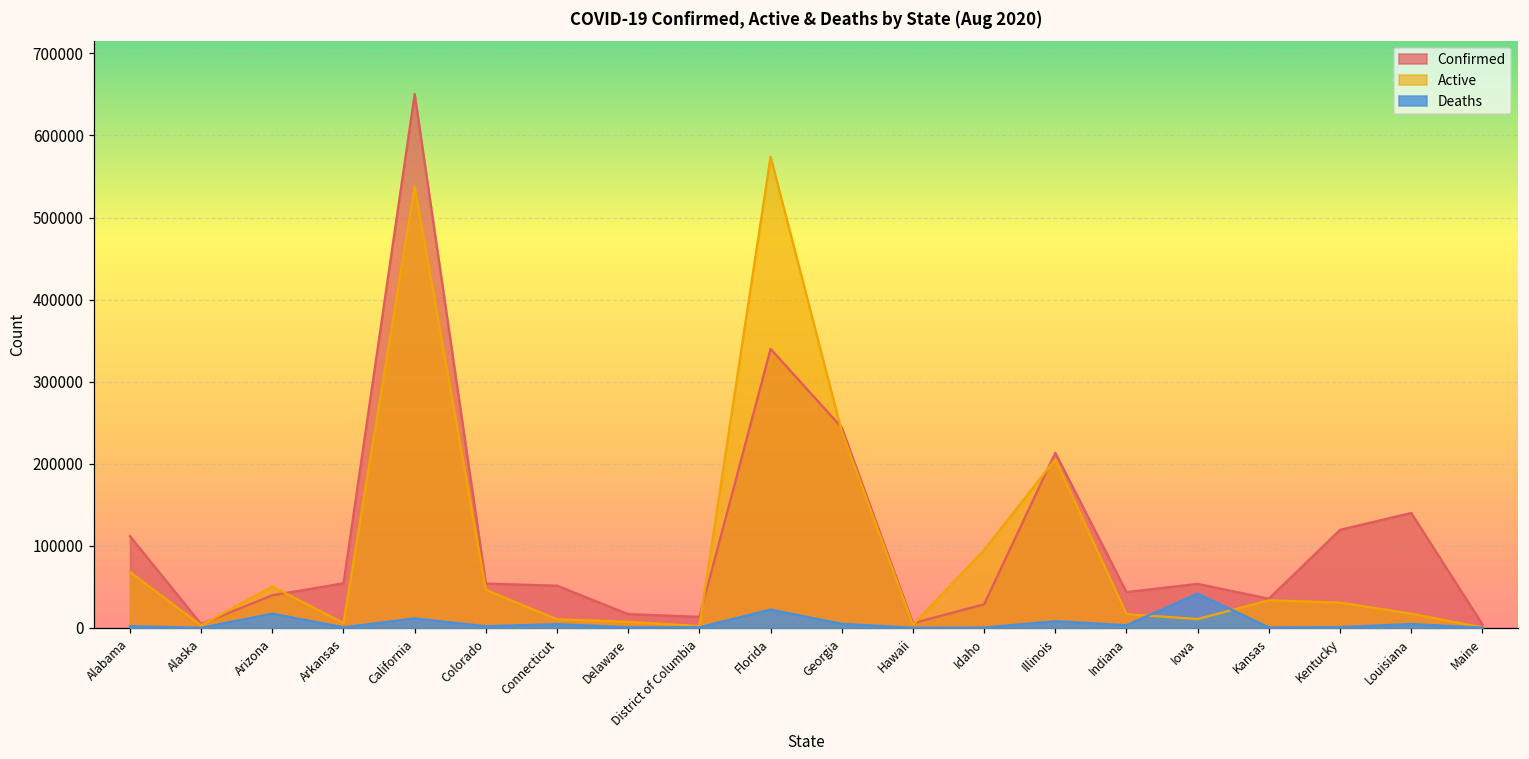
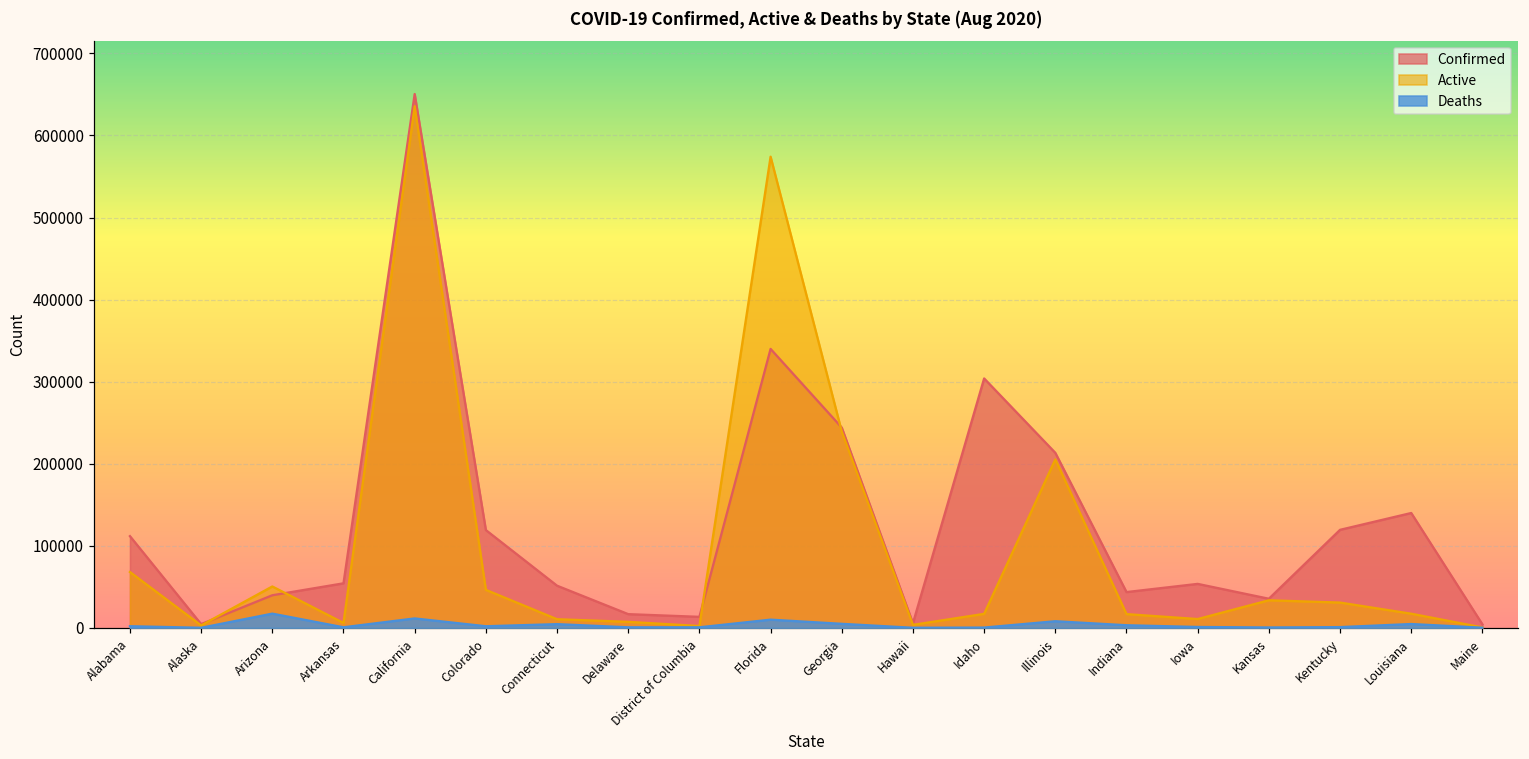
  {
    "Confirmed": {
      "Alabama": 110000,
      "Arizona": 40000,
      "Arkansas": 50000,
      "California": 650000,
-     "Colorado": 50000,
+     "Colorado": 120000,
      "Connecticut": 50000,
      "Delaware": 20000,
      "District of Columbia": 10000,
      "Florida": 340000,
      "Georgia": 240000,
-     "Idaho": 30000,
+     "Idaho": 300000,
      "Illinois": 210000,
      "Indiana": 40000,
      "Iowa": 50000,
      "Kentucky": 120000,
      "Louisiana": 140000,
      "Maine": 0
    },
    "Active": {
      "Alabama": 70000,
      "Arizona": 50000,
      "Arkansas": 10000,
-     "California": 540000,
+     "California": 640000,
      "Colorado": 50000,
      "Connecticut": 10000,
      "Delaware": 10000,
      "Florida": 570000,
      "Georgia": 240000,
-     "Idaho": 90000,
+     "Idaho": 20000,
      "Illinois": 210000,
      "Indiana": 20000,
      "Iowa": 10000,
      "Kentucky": 30000,
      "Louisiana": 20000
    },
    "Deaths": {
      "Alabama": 0,
      "Arizona": 20000,
      "Arkansas": 0,
      "California": 10000,
      "Colorado": 0,
      "Connecticut": 0,
      "Delaware": 0,
-     "Florida": 20000,
+     "Florida": 10000,
      "Georgia": 0,
      "Hawaii": 0,
      "Idaho": 0,
      "Illinois": 10000,
      "Indiana": 0,
-     "Iowa": 40000,
+     "Iowa": 0,
      "Kansas": 0,
      "Kentucky": 0,
      "Louisiana": 0
    }
  }
